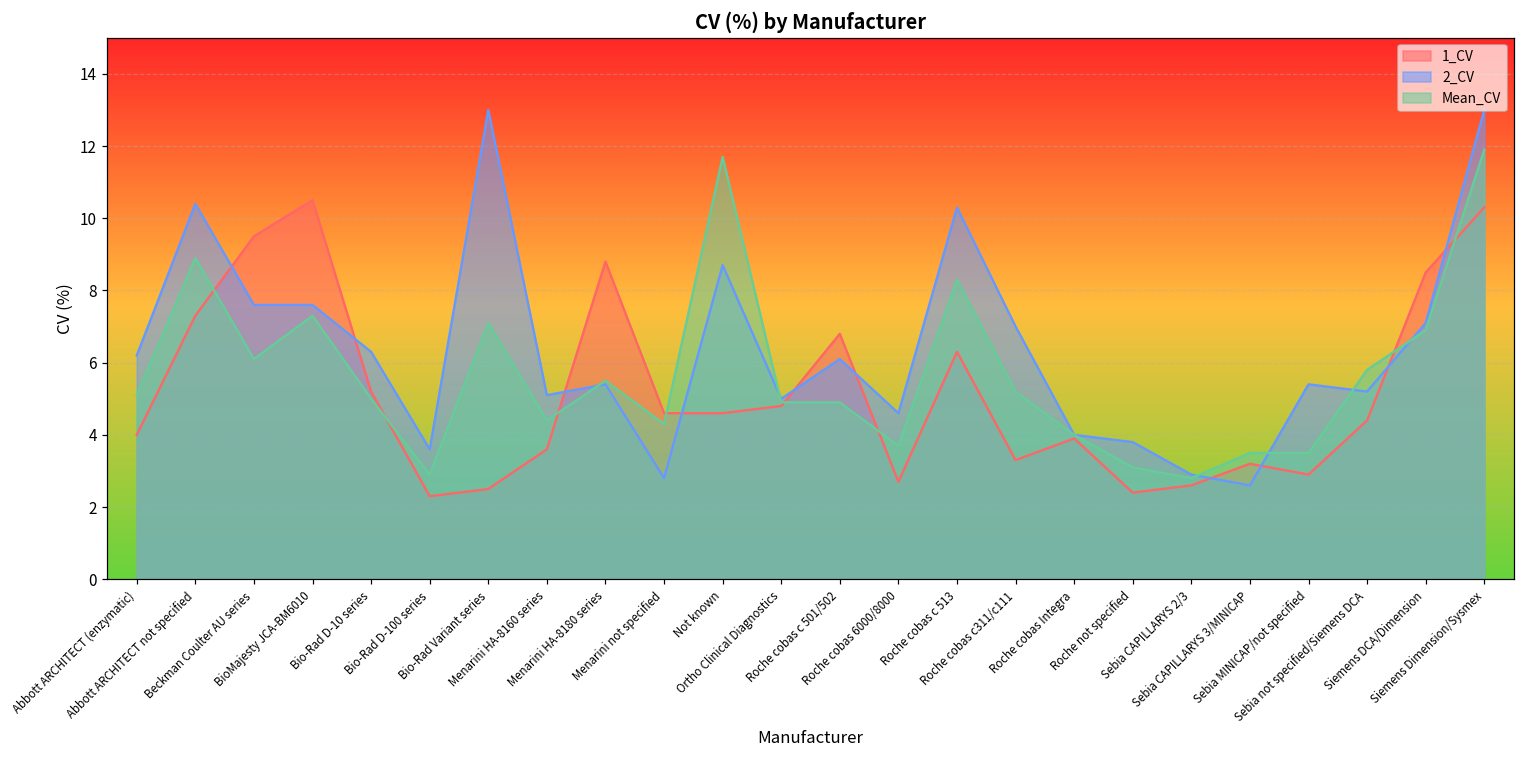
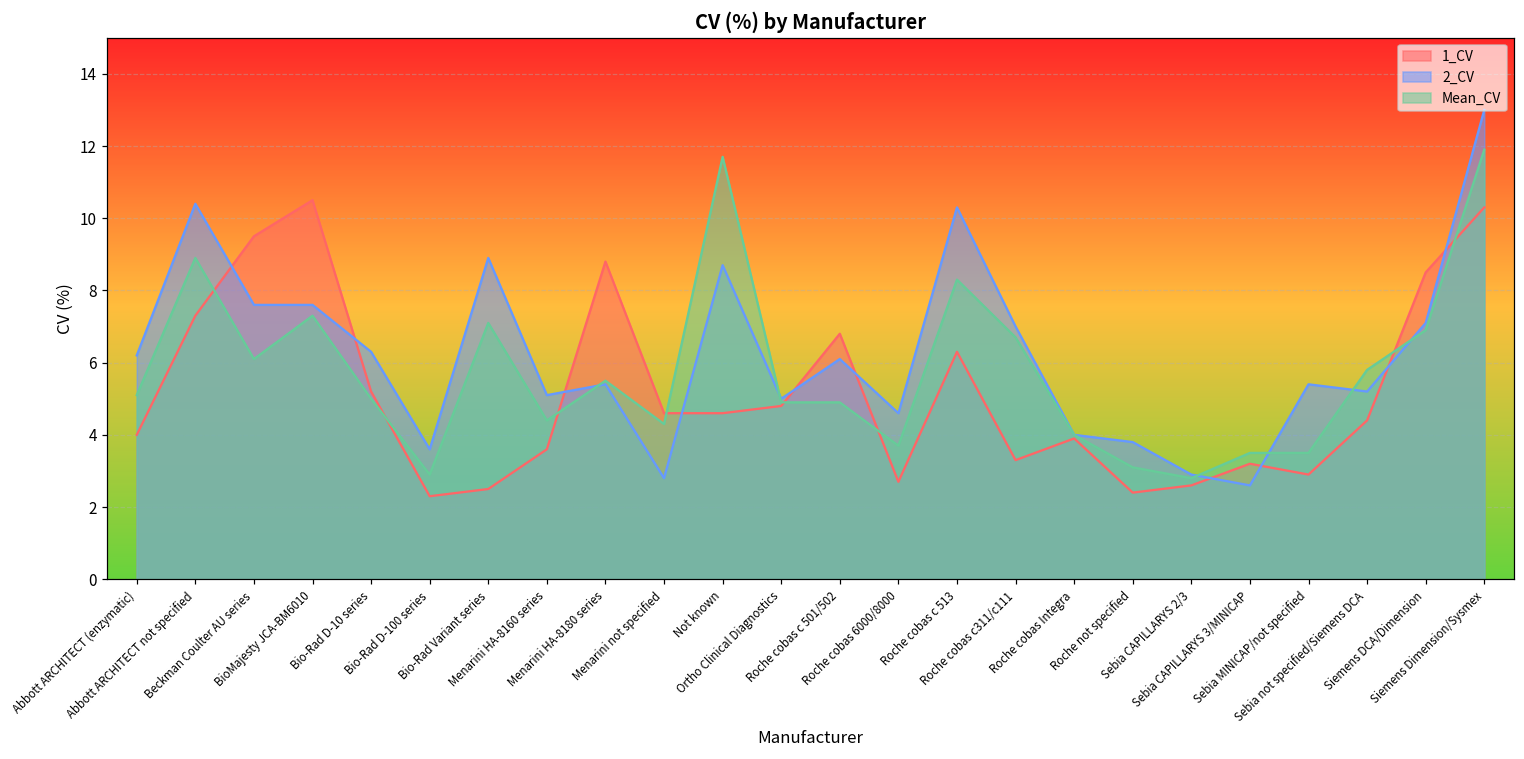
  {
    "1_CV": {
      "Abbott ARCHITECT (enzymatic)": 4.0,
      "Abbott ARCHITECT not specified": 7.3,
      "Beckman Coulter AU series": 9.5,
      "BioMajesty JCA-BM6010": 10.5,
      "Bio-Rad D-10 series": 5.2,
      "Bio-Rad D-100 series": 2.3,
      "Bio-Rad Variant series": 2.5,
      "Menarini HA-8160 series": 3.6,
      "Menarini HA-8180 series": 8.8,
      "Menarini not specified": 4.6,
      "Not known": 4.6,
      "Ortho Clinical Diagnostics": 4.8,
      "Roche cobas c 501/502": 6.8,
      "Roche cobas 6000/8000": 2.7,
      "Roche cobas c 513": 6.3,
      "Roche cobas c311/c111": 3.3,
      "Roche cobas Integra": 3.9,
      "Roche not specified": 2.4,
      "Sebia CAPILLARYS 2/3": 2.6,
      "Sebia CAPILLARYS 3/MINICAP": 3.2,
      "Sebia MINICAP/not specified": 2.9,
      "Sebia not specified/Siemens DCA": 4.4,
      "Siemens DCA/Dimension": 8.5,
      "Siemens Dimension/Sysmex": 10.3
    },
    "2_CV": {
      "Abbott ARCHITECT (enzymatic)": 6.2,
      "Abbott ARCHITECT not specified": 10.4,
      "Beckman Coulter AU series": 7.6,
      "BioMajesty JCA-BM6010": 7.6,
      "Bio-Rad D-10 series": 6.3,
      "Bio-Rad D-100 series": 3.6,
-     "Bio-Rad Variant series": 13.0,
+     "Bio-Rad Variant series": 8.9,
      "Menarini HA-8160 series": 5.1,
      "Menarini HA-8180 series": 5.4,
      "Menarini not specified": 2.8,
      "Not known": 8.7,
      "Ortho Clinical Diagnostics": 5.0,
      "Roche cobas c 501/502": 6.1,
      "Roche cobas 6000/8000": 4.6,
      "Roche cobas c 513": 10.3,
      "Roche cobas c311/c111": 7.0,
      "Roche not specified": 3.8,
      "Sebia CAPILLARYS 2/3": 2.9,
      "Sebia CAPILLARYS 3/MINICAP": 2.6,
      "Sebia MINICAP/not specified": 5.4,
      "Sebia not specified/Siemens DCA": 5.2,
      "Siemens DCA/Dimension": 7.1
    },
    "Mean_CV": {
      "Abbott ARCHITECT (enzymatic)": 5.1,
      "Abbott ARCHITECT not specified": 8.9,
      "Beckman Coulter AU series": 6.1,
      "BioMajesty JCA-BM6010": 7.3,
      "Bio-Rad D-10 series": 5.0,
      "Bio-Rad D-100 series": 2.9,
      "Bio-Rad Variant series": 7.1,
      "Menarini HA-8160 series": 4.4,
      "Menarini HA-8180 series": 5.5,
      "Menarini not specified": 4.3,
      "Not known": 11.7,
      "Ortho Clinical Diagnostics": 4.9,
      "Roche cobas c 501/502": 4.9,
      "Roche cobas 6000/8000": 3.7,
      "Roche cobas c 513": 8.3,
-     "Roche cobas c311/c111": 5.2,
+     "Roche cobas c311/c111": 6.7,
      "Roche not specified": 3.1,
      "Sebia CAPILLARYS 2/3": 2.8,
      "Sebia CAPILLARYS 3/MINICAP": 3.5,
      "Sebia MINICAP/not specified": 3.5,
      "Sebia not specified/Siemens DCA": 5.8,
      "Siemens DCA/Dimension": 6.9,
      "Siemens Dimension/Sysmex": 11.9
    }
  }
